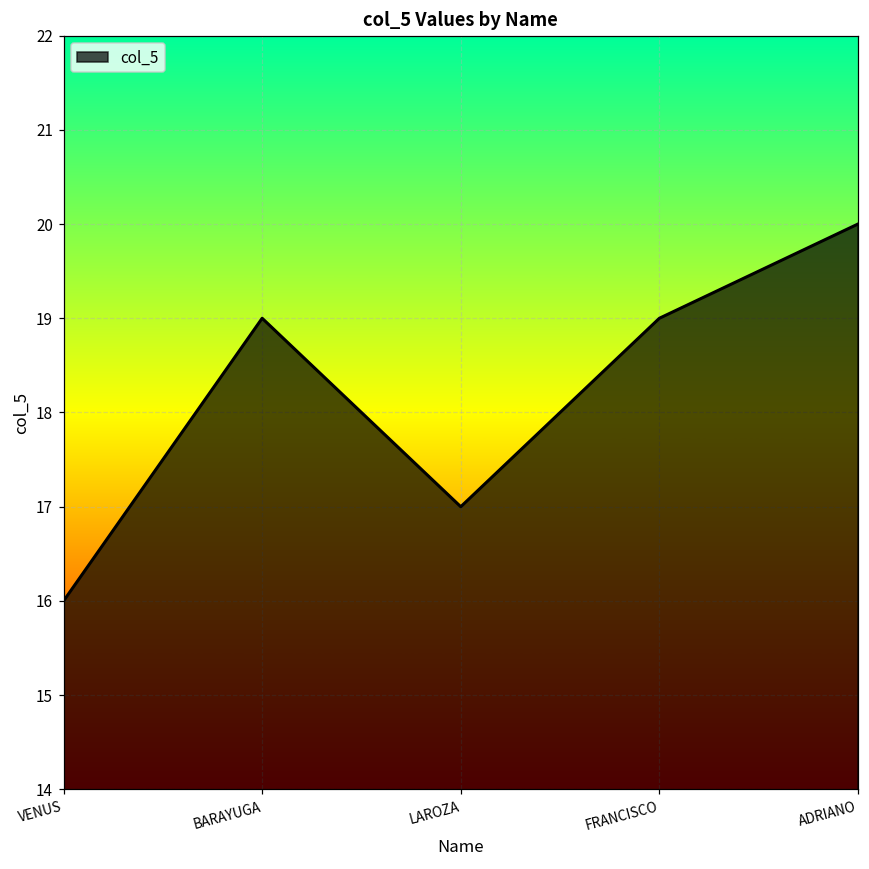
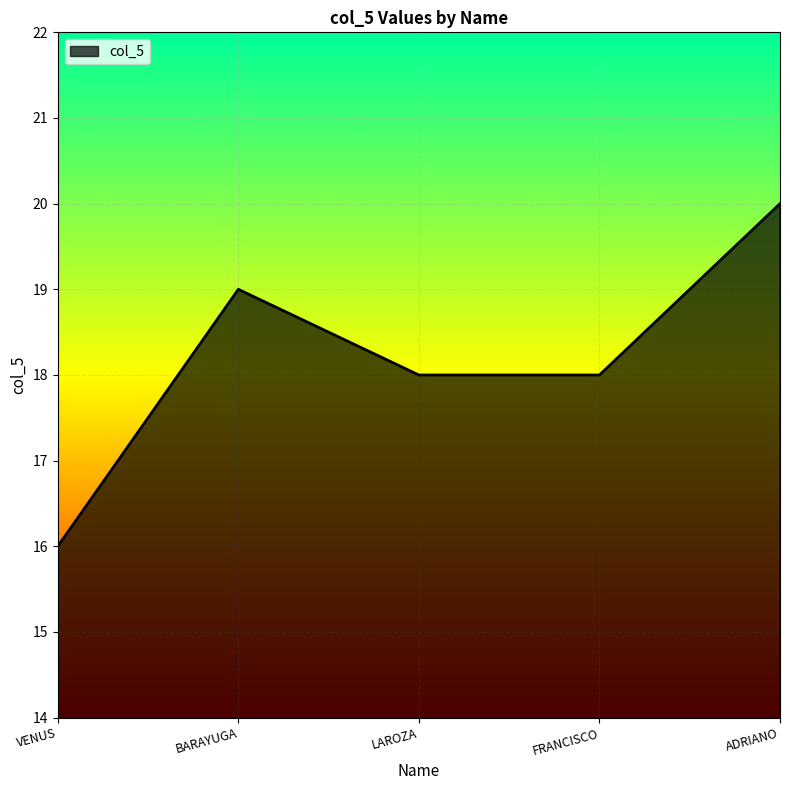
  {
    "VENUS": 16,
    "BARAYUGA": 19,
-   "LAROZA": 17,
-   "FRANCISCO": 19,
+   "LAROZA": 18,
+   "FRANCISCO": 18,
    "ADRIANO": 20
  }
